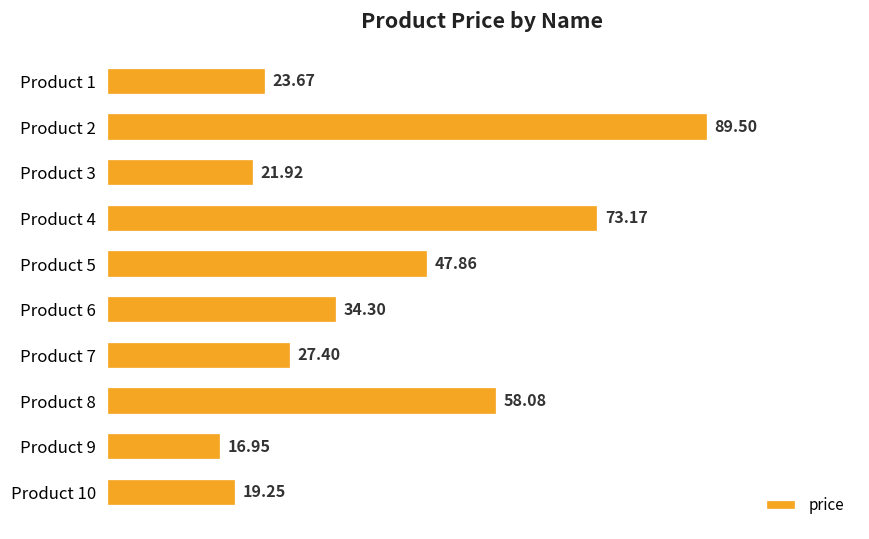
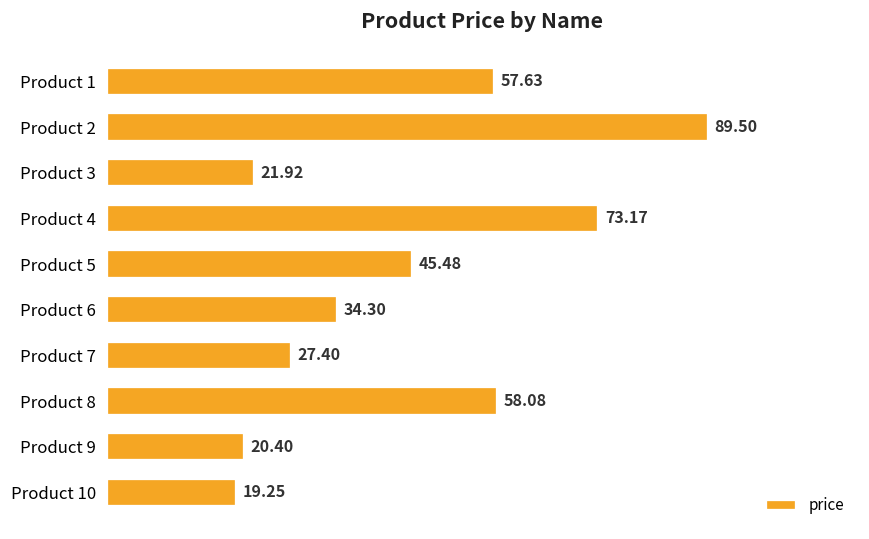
  {
-   "Product 1": 23.67,
+   "Product 1": 57.63,
    "Product 2": 89.50,
    "Product 3": 21.92,
    "Product 4": 73.17,
-   "Product 5": 47.86,
+   "Product 5": 45.48,
    "Product 6": 34.30,
    "Product 7": 27.40,
    "Product 8": 58.08,
-   "Product 9": 16.95,
+   "Product 9": 20.40,
    "Product 10": 19.25
  }
